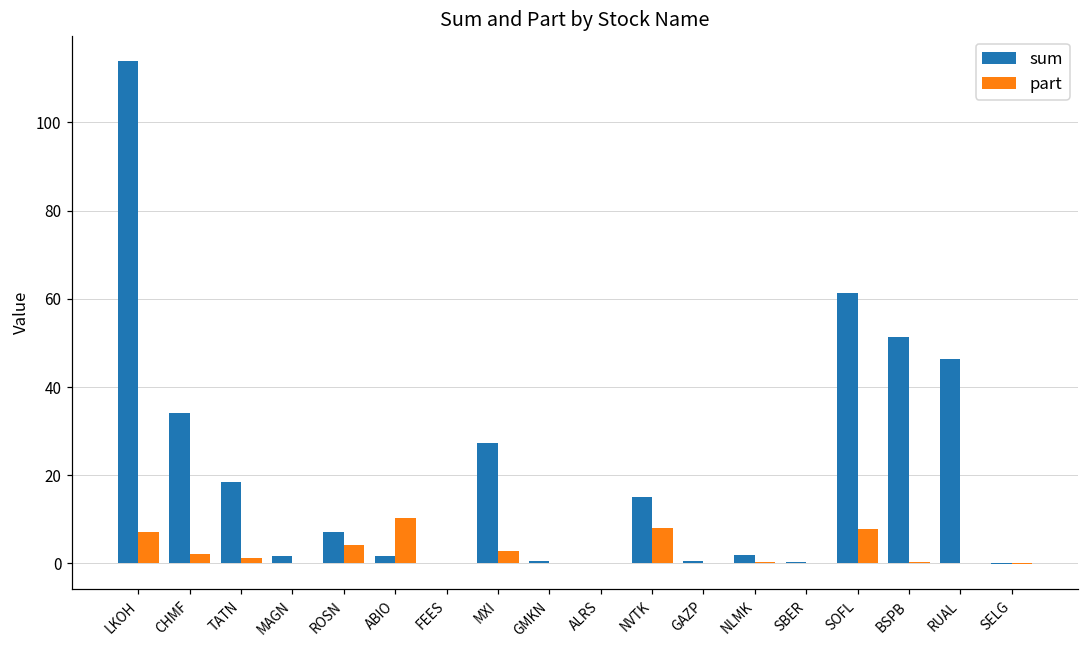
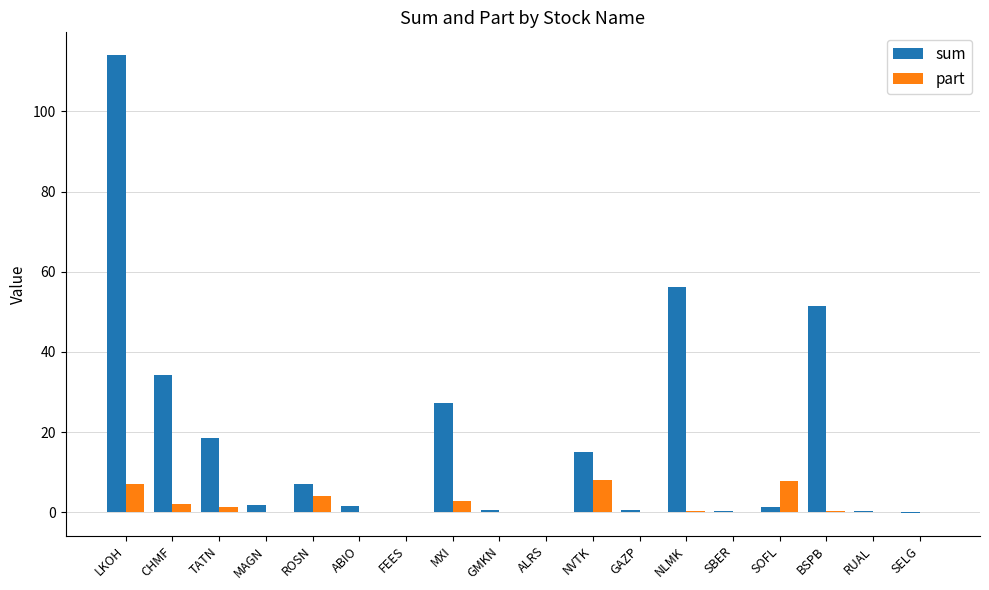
  {
    "sum": {
      "LKOH": 114,
      "CHMF": 34,
      "TATN": 19,
      "MAGN": 2,
      "ROSN": 7,
      "ABIO": 2,
      "MXI": 27,
      "NVTK": 15,
-     "NLMK": 2,
-     "SOFL": 61,
+     "NLMK": 56,
+     "SOFL": 1,
      "BSPB": 51,
-     "RUAL": 46
+     "RUAL": 0
    },
    "part": {
      "LKOH": 7,
      "CHMF": 2,
      "TATN": 1,
      "ROSN": 4,
-     "ABIO": 10,
+     "ABIO": 0,
      "MXI": 3,
      "NVTK": 8,
      "SOFL": 8
    }
  }
